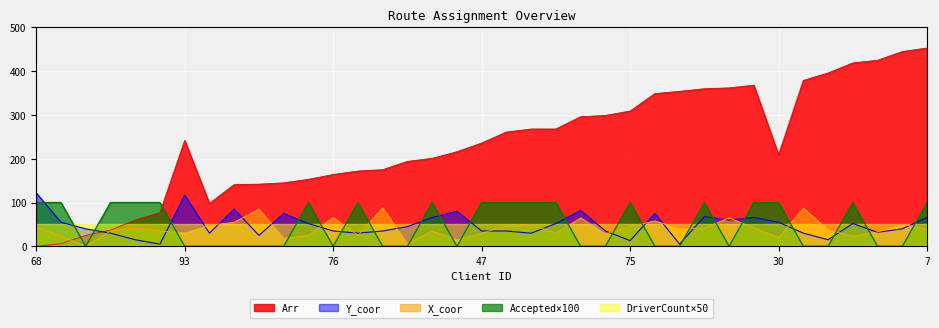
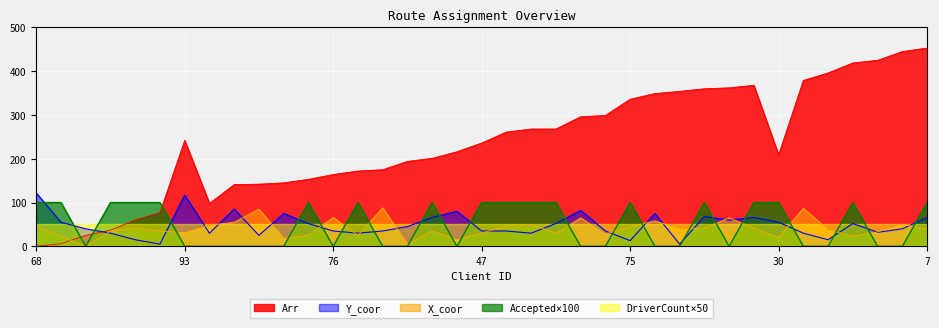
  {
    "Arr": {
      "68": 0,
      "93": 240,
      "76": 160,
      "47": 240,
-     "75": 310,
+     "75": 340,
      "30": 210
    },
    "Y_coor": {
      "68": 120,
      "93": 120,
      "76": 40,
      "75": 10
    },
    "X_coor": {
      "93": 30,
      "76": 70,
      "30": 20
    },
    "Accepted×100": {
      "68": 100,
      "93": 0,
      "76": 0,
      "47": 100,
      "75": 100,
      "30": 100
    },
    "DriverCount×50": {
      "93": 50,
      "76": 50,
      "47": 50
    }
  }
